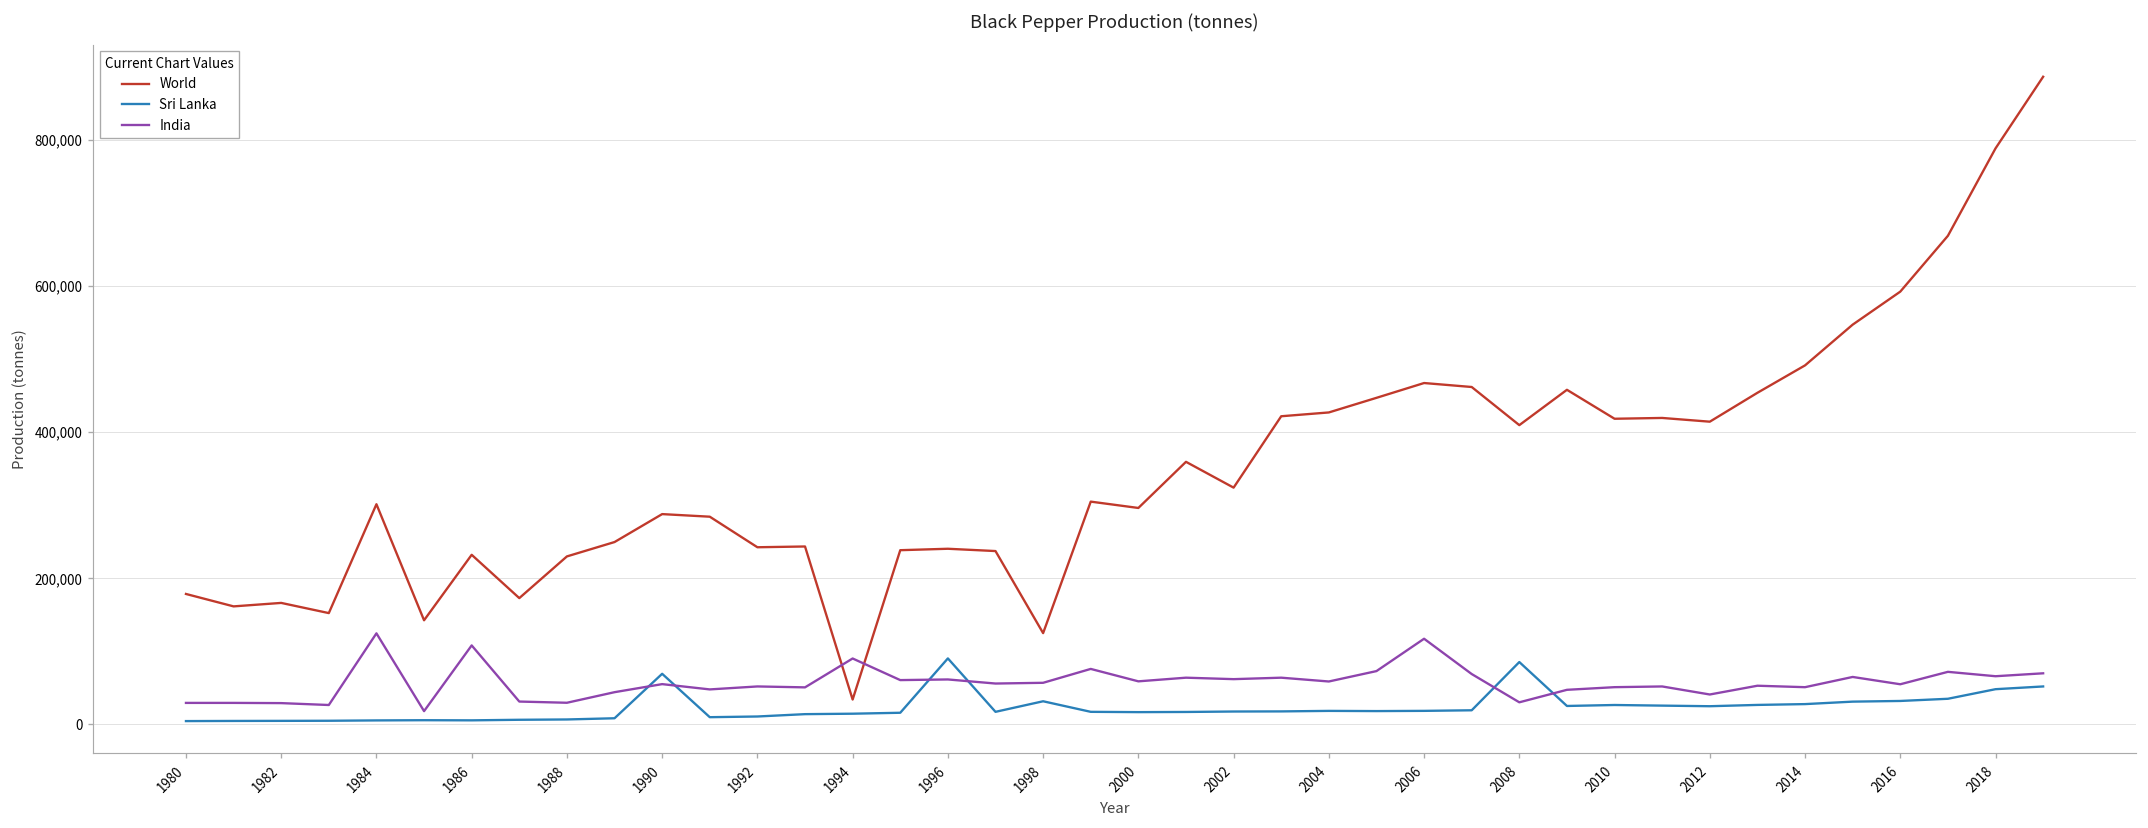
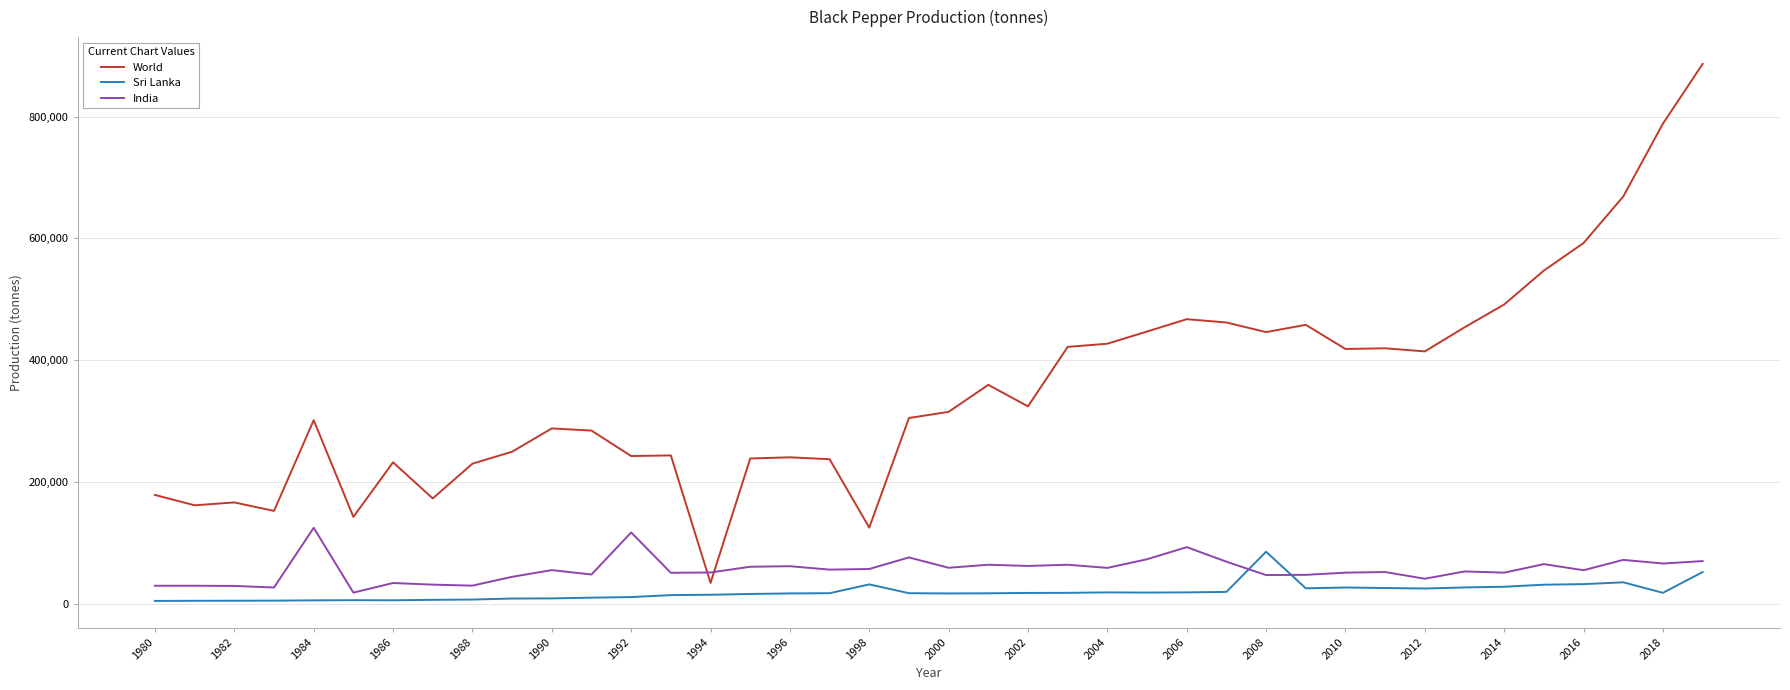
  {
    "World": {
      "1980": "180,000",
      "1982": "170,000",
      "1984": "300,000",
      "1986": "230,000",
      "1988": "230,000",
      "1990": "290,000",
      "1992": "240,000",
      "1994": "30,000",
      "1996": "240,000",
      "1998": "120,000",
-     "2000": "300,000",
+     "2000": "320,000",
      "2002": "320,000",
      "2004": "430,000",
      "2006": "470,000",
-     "2008": "410,000",
+     "2008": "450,000",
      "2010": "420,000",
      "2012": "410,000",
      "2014": "490,000",
      "2016": "590,000",
      "2018": "790,000"
    },
    "Sri Lanka": {
      "1980": "0",
      "1982": "0",
      "1984": "10,000",
      "1986": "10,000",
      "1988": "10,000",
-     "1990": "70,000",
+     "1990": "10,000",
      "1992": "10,000",
      "1994": "10,000",
-     "1996": "90,000",
+     "1996": "20,000",
      "1998": "30,000",
      "2000": "20,000",
      "2002": "20,000",
      "2004": "20,000",
      "2006": "20,000",
      "2008": "90,000",
      "2010": "30,000",
      "2012": "20,000",
      "2014": "30,000",
      "2016": "30,000",
-     "2018": "50,000"
+     "2018": "20,000"
    },
    "India": {
      "1980": "30,000",
      "1982": "30,000",
      "1984": "120,000",
-     "1986": "110,000",
+     "1986": "30,000",
      "1988": "30,000",
      "1990": "60,000",
-     "1992": "50,000",
-     "1994": "90,000",
+     "1992": "120,000",
+     "1994": "50,000",
      "1996": "60,000",
      "1998": "60,000",
      "2000": "60,000",
      "2002": "60,000",
      "2004": "60,000",
-     "2006": "120,000",
-     "2008": "30,000",
+     "2006": "90,000",
+     "2008": "50,000",
      "2010": "50,000",
      "2012": "40,000",
      "2014": "50,000",
      "2016": "60,000",
      "2018": "70,000"
    }
  }
